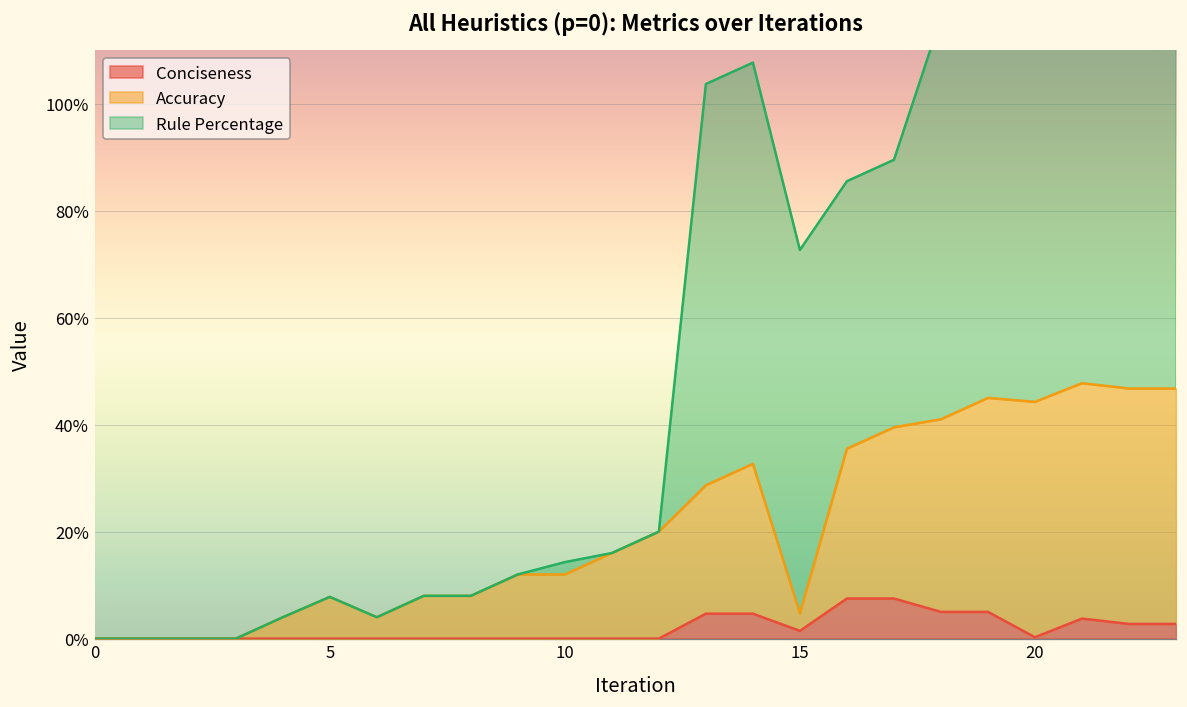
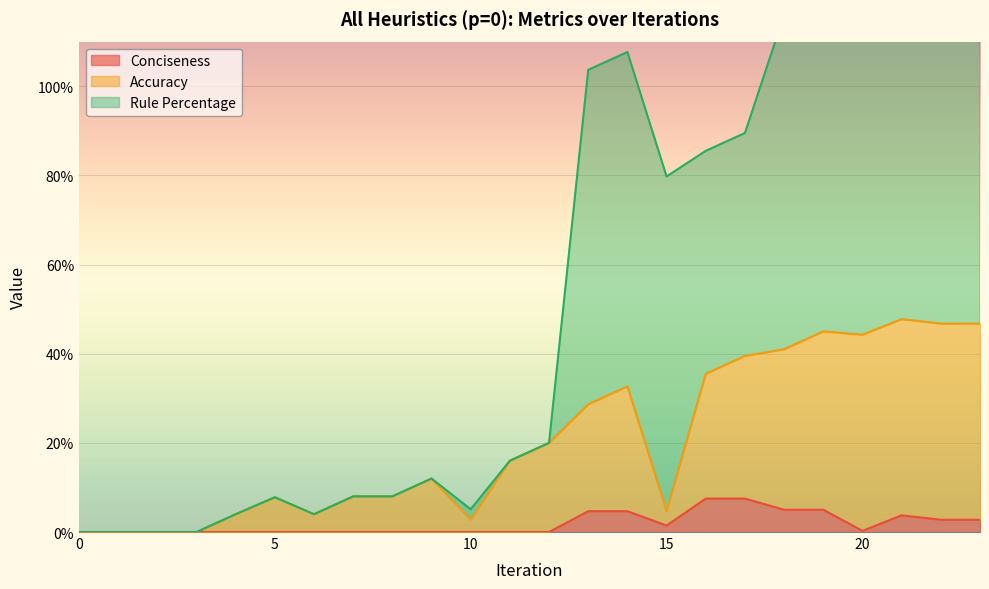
  {
    "Conciseness": {
      "5": "0%",
      "10": "0%",
      "15": "1%",
      "20": "0%"
    },
    "Accuracy": {
-     "10": "12%",
+     "10": "3%",
      "15": "3%",
      "20": "44%"
    },
    "Rule Percentage": {
      "10": "2%",
-     "15": "68%"
+     "15": "75%"
    }
  }
